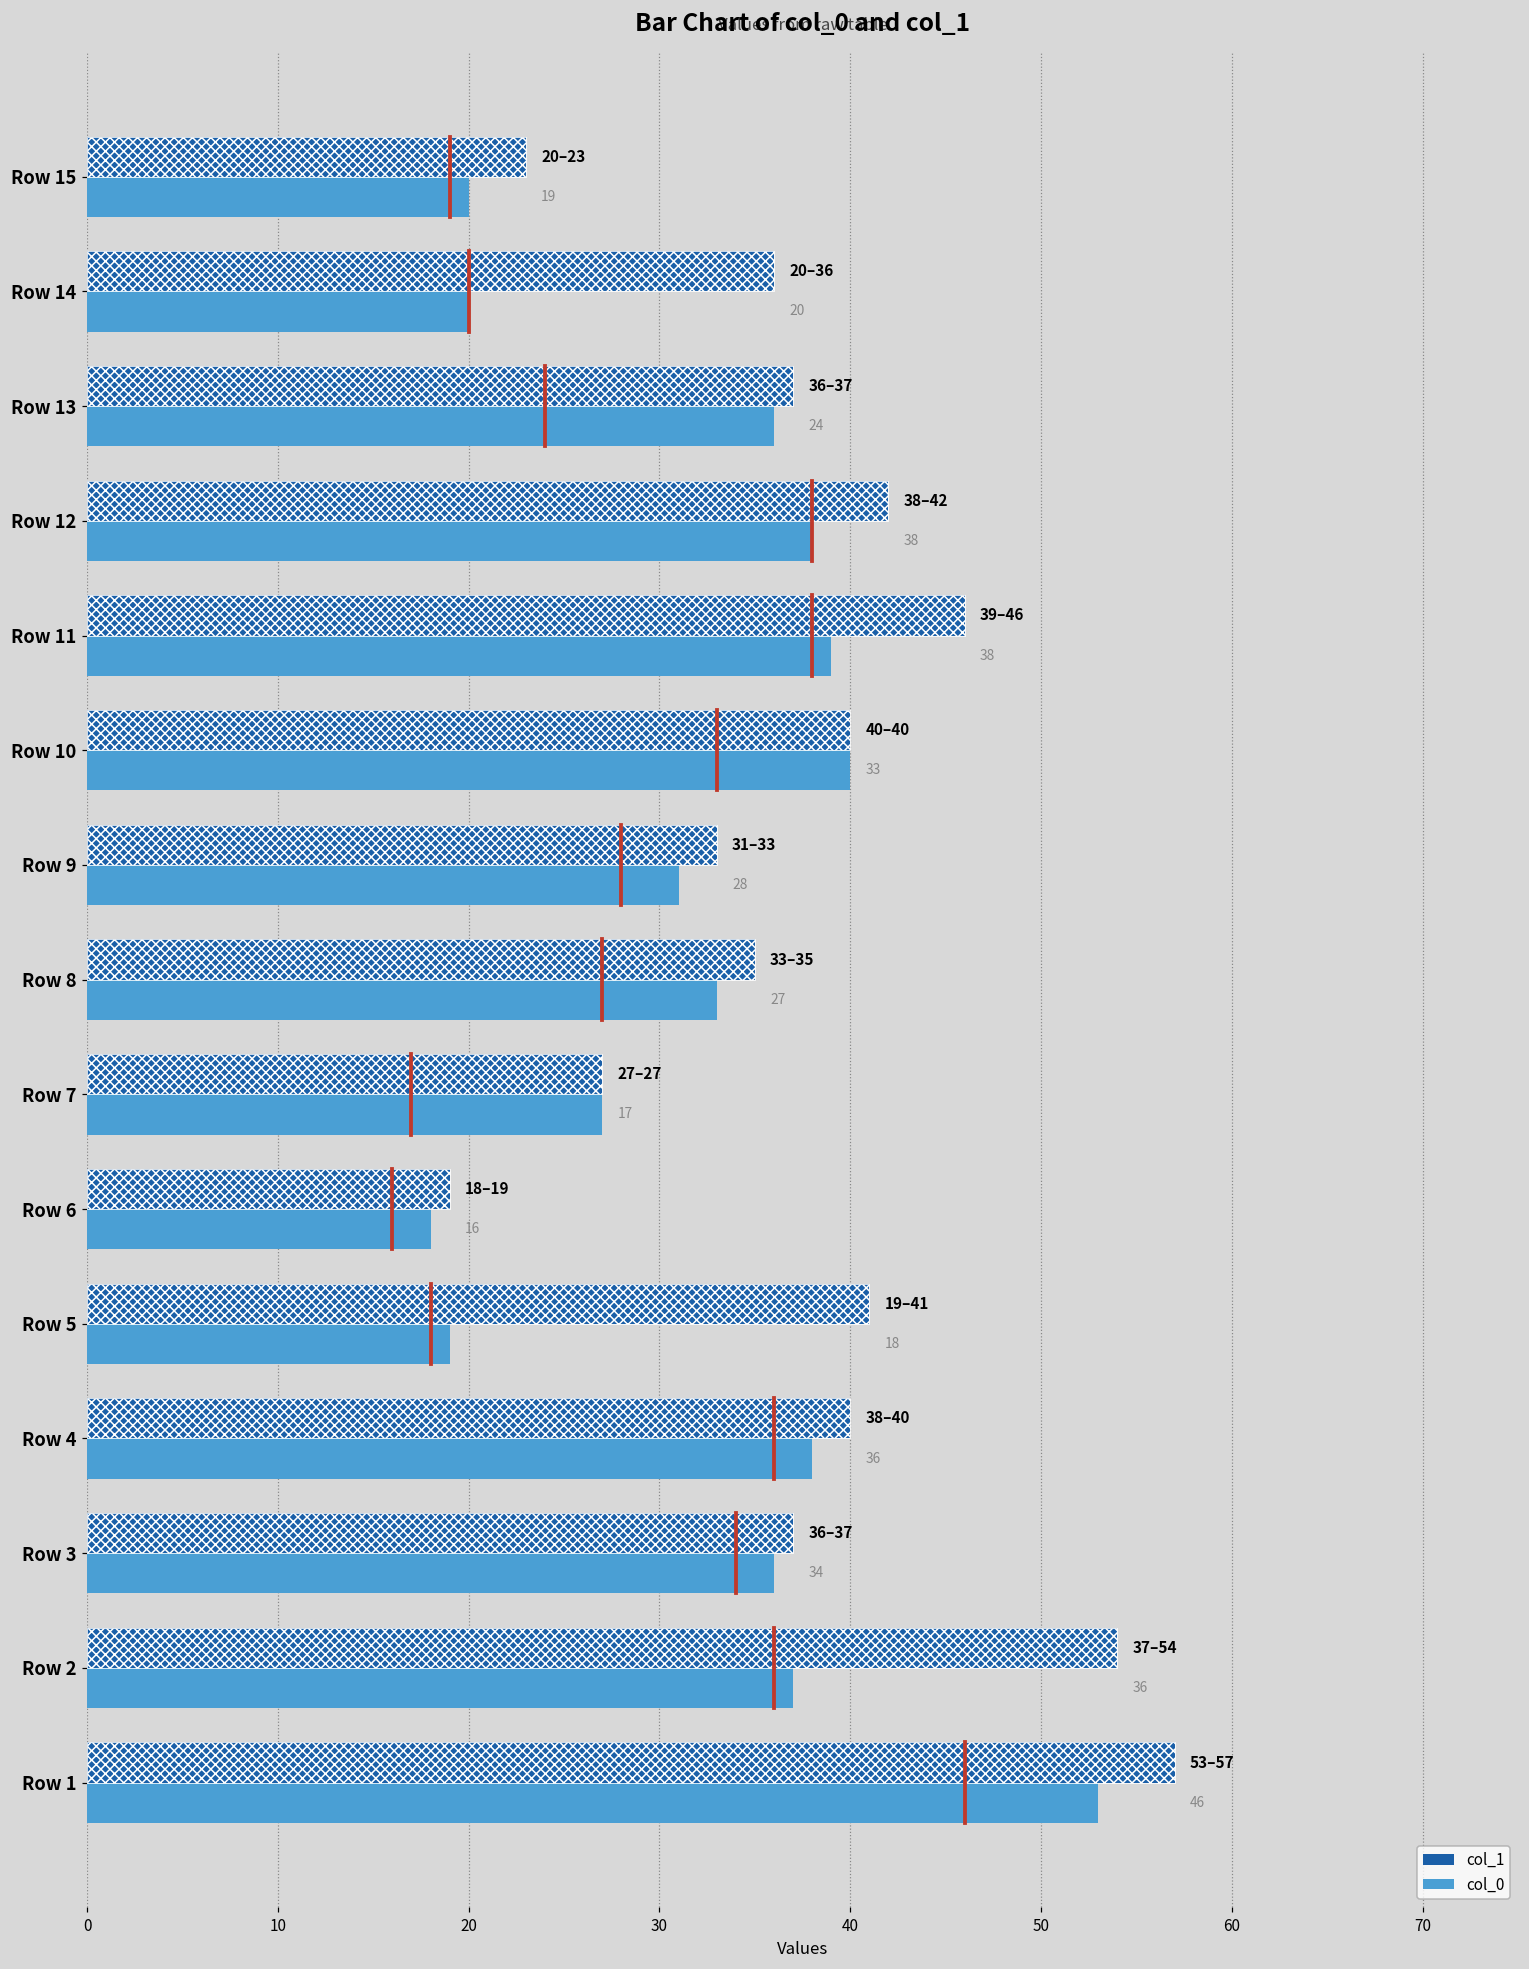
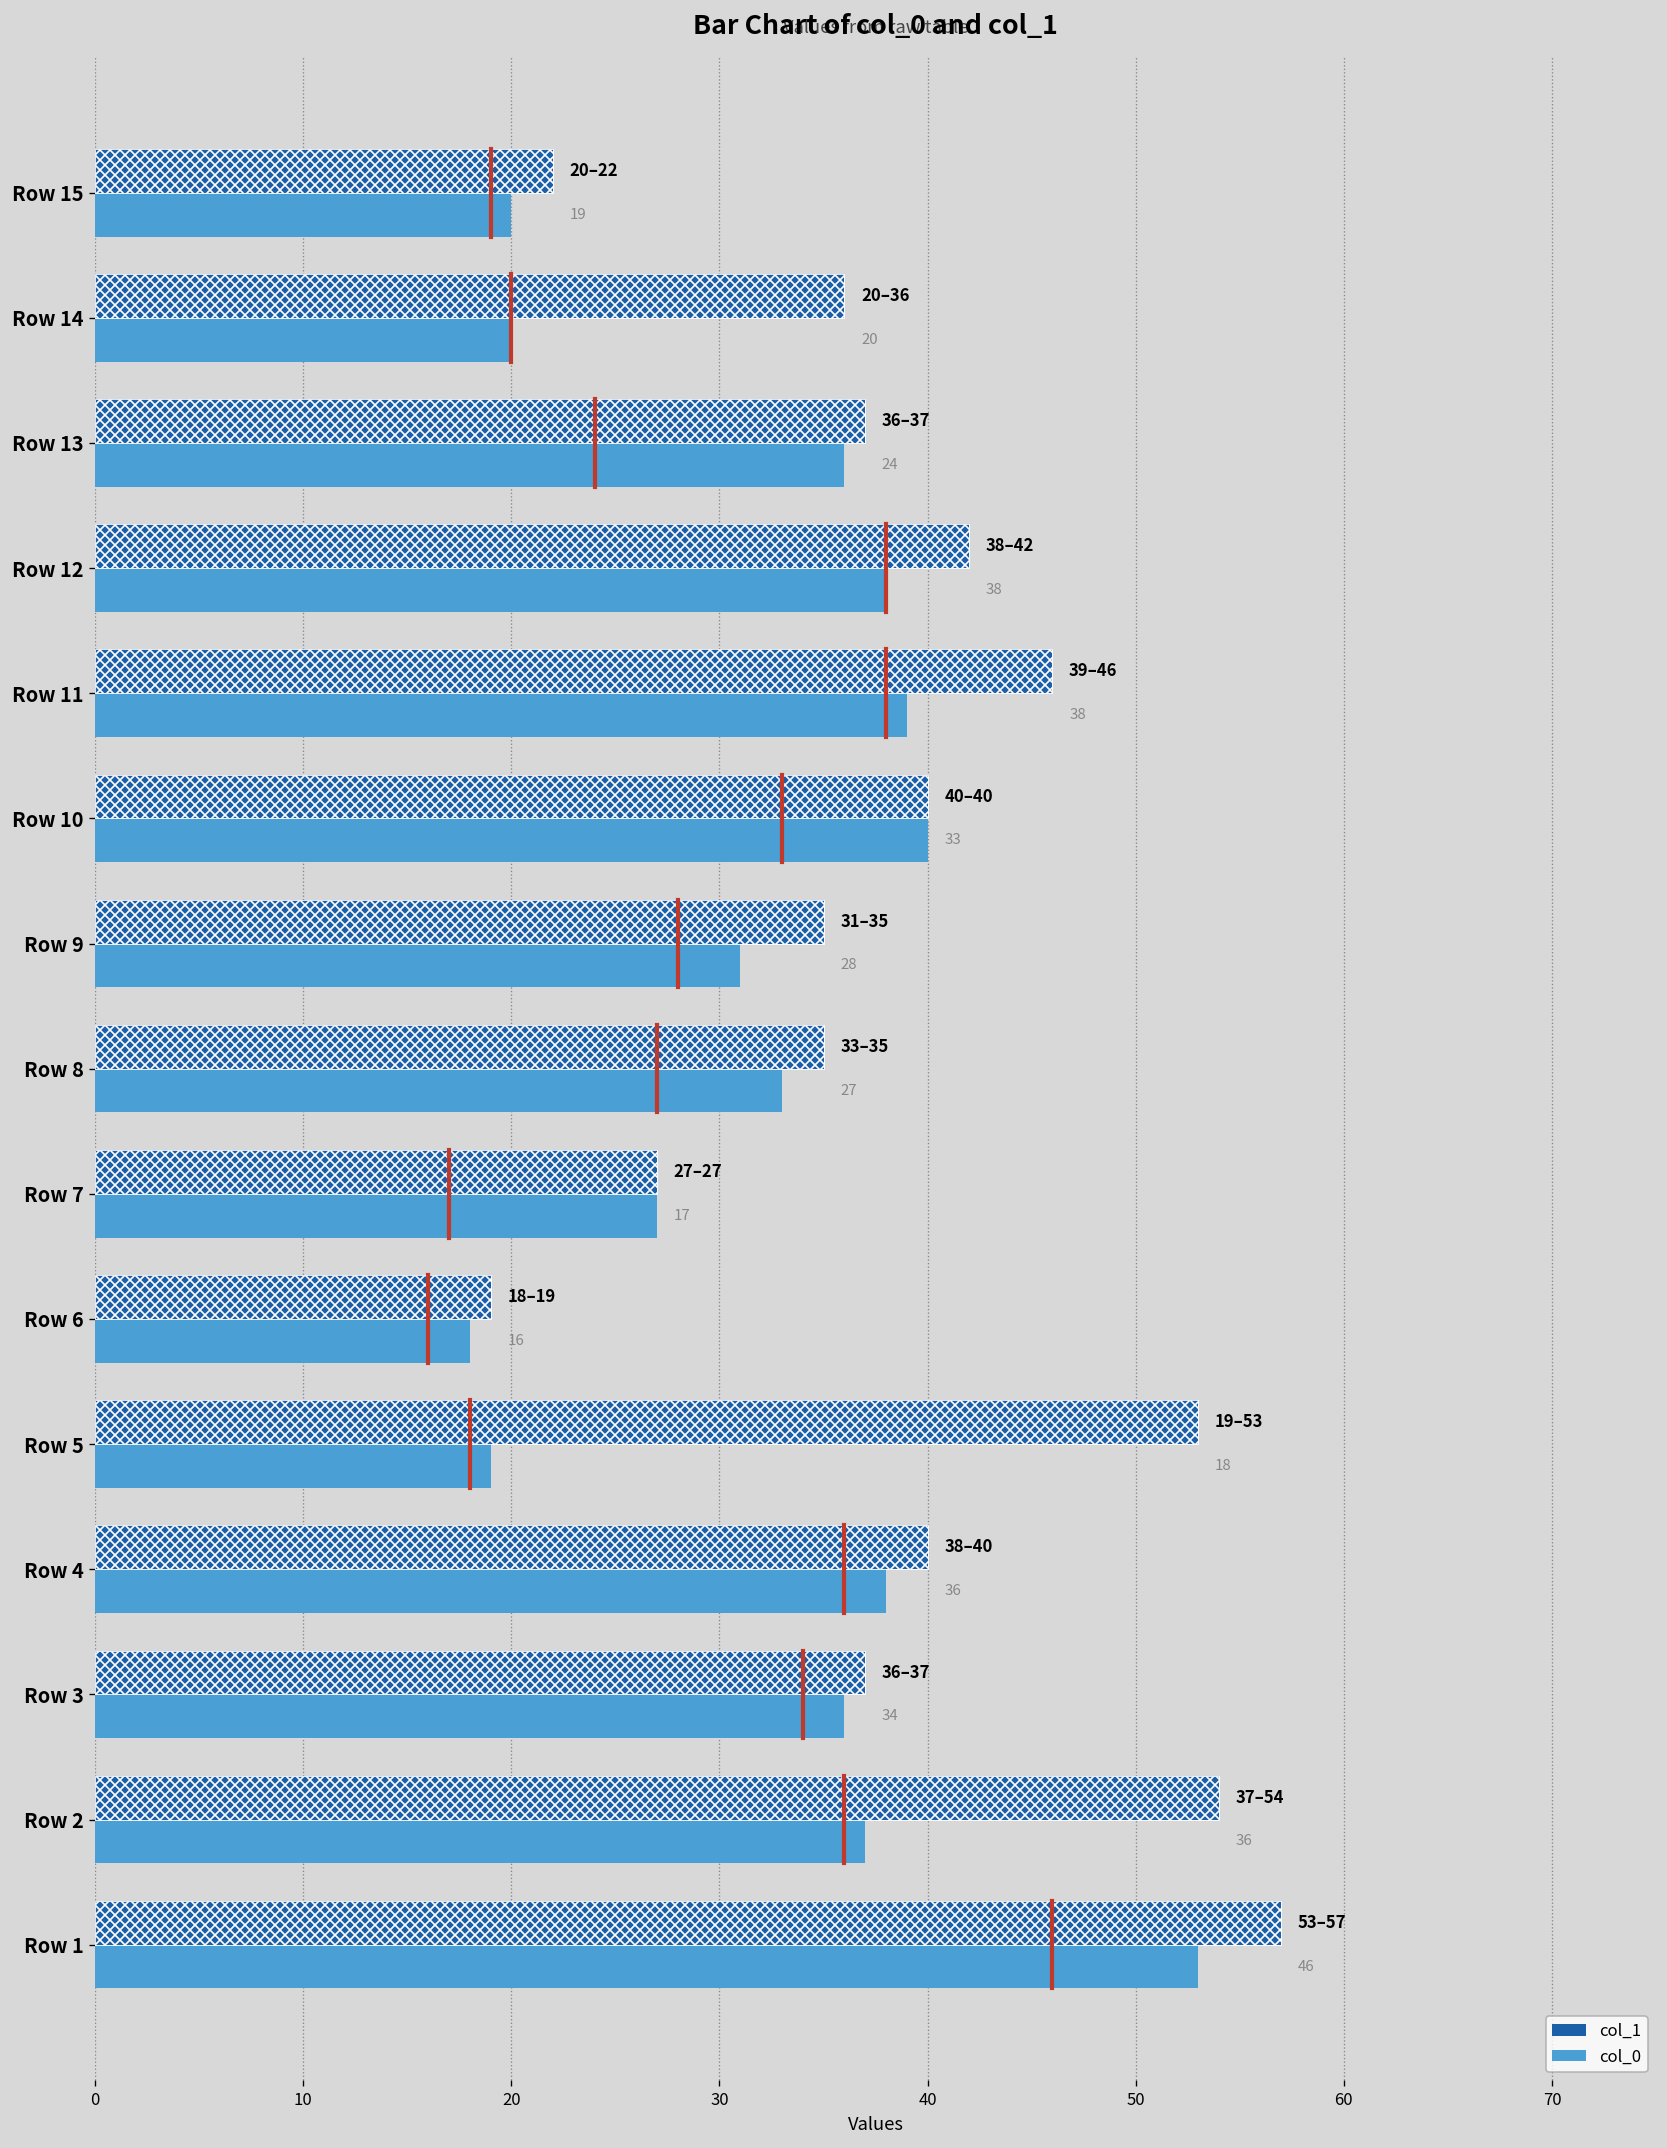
  {
    "col_1": {
-     "Row 15": 23,
+     "Row 15": 22,
      "Row 14": 36,
      "Row 13": 37,
      "Row 12": 42,
      "Row 11": 46,
      "Row 10": 40,
-     "Row 9": 33,
+     "Row 9": 35,
      "Row 8": 35,
      "Row 7": 27,
      "Row 6": 19,
-     "Row 5": 41,
+     "Row 5": 53,
      "Row 4": 40,
      "Row 3": 37,
      "Row 2": 54,
      "Row 1": 57
    },
    "col_0": {
      "Row 15": 20.0,
      "Row 14": 20.0,
      "Row 13": 36.0,
      "Row 12": 38.0,
      "Row 11": 39.0,
      "Row 9": 31.0,
      "Row 8": 33.0,
      "Row 6": 18.0,
      "Row 5": 19.0,
      "Row 4": 38.0,
      "Row 3": 36.0,
      "Row 2": 37.0,
      "Row 1": 53.0
    }
  }
